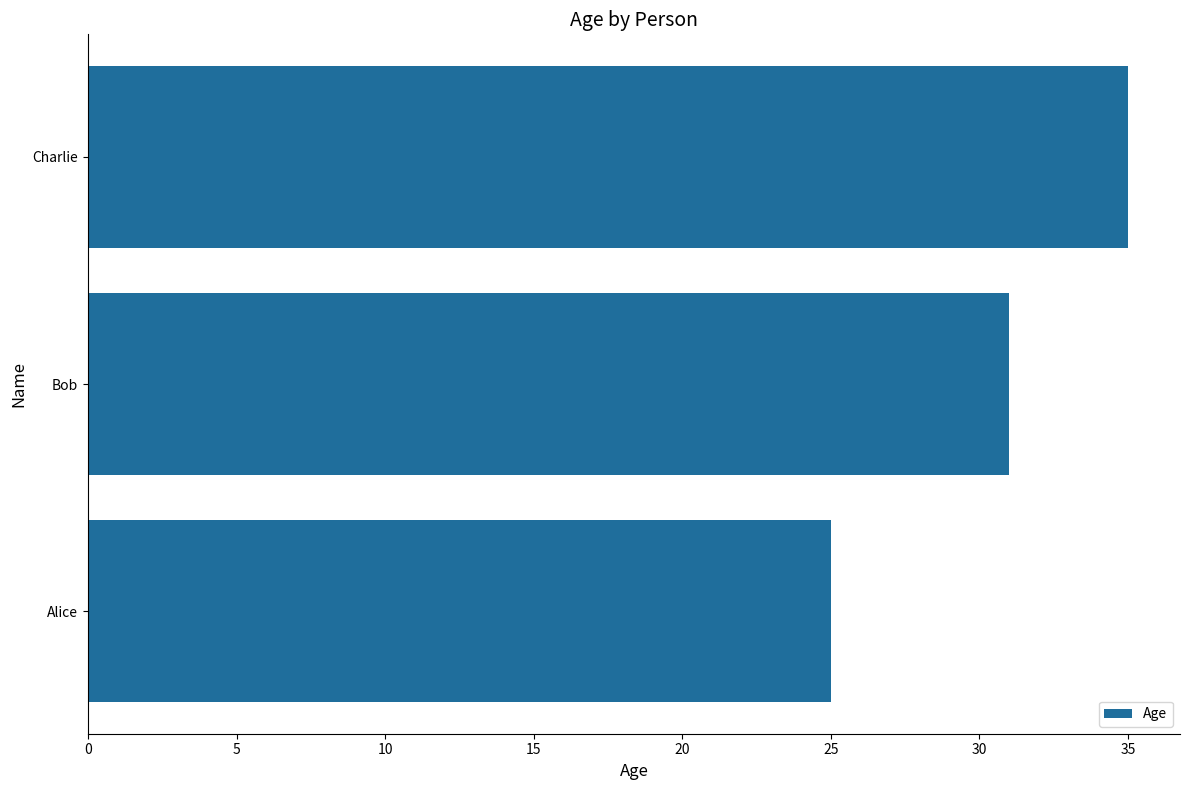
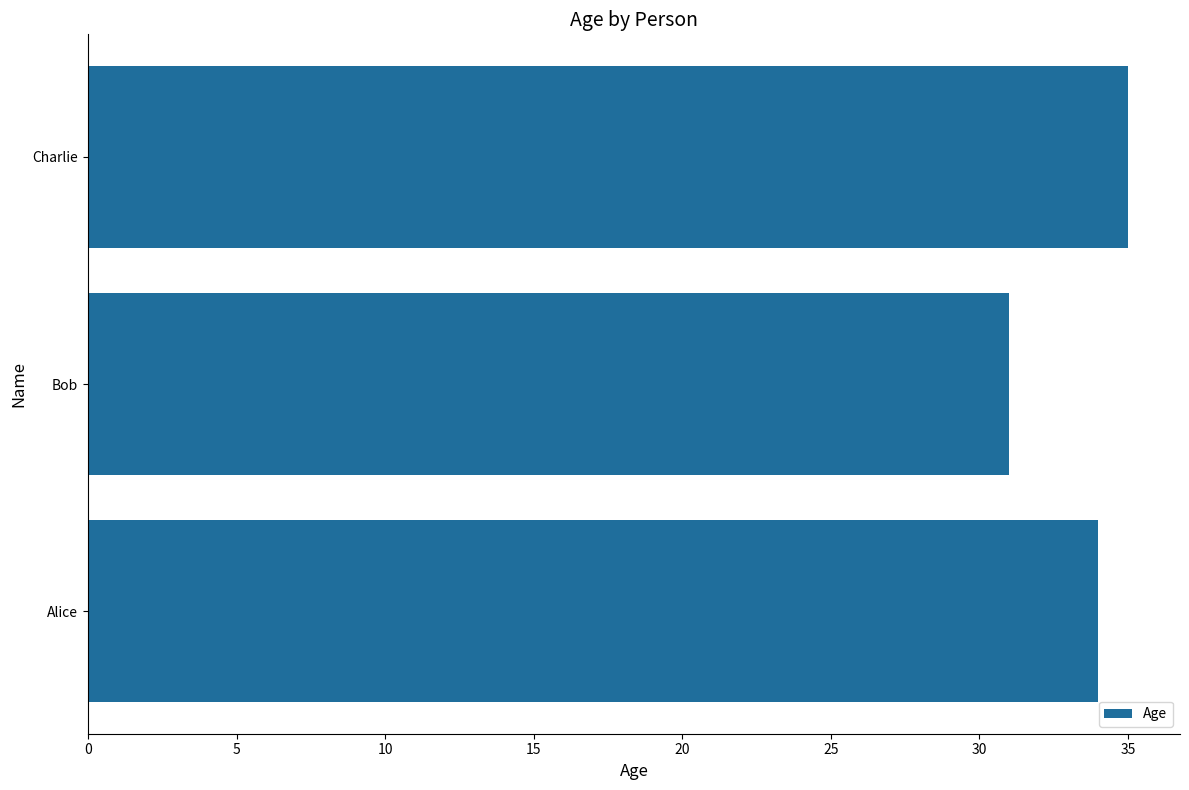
  {
    "Charlie": 35,
    "Bob": 31,
-   "Alice": 25
+   "Alice": 34
  }
